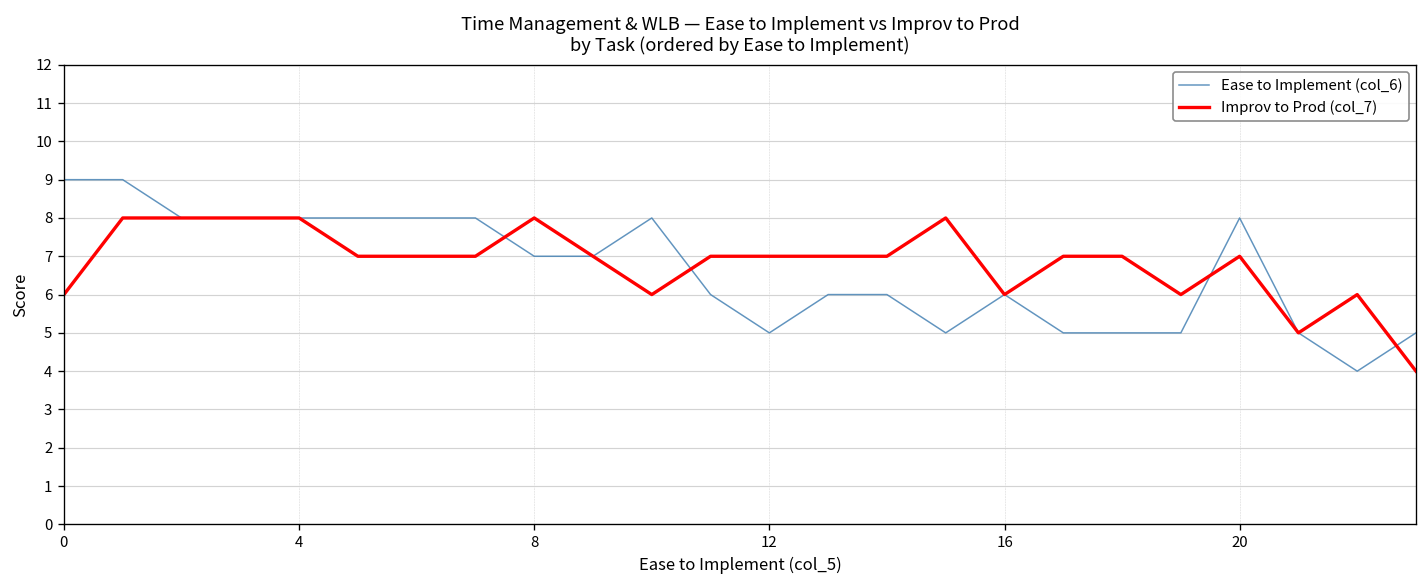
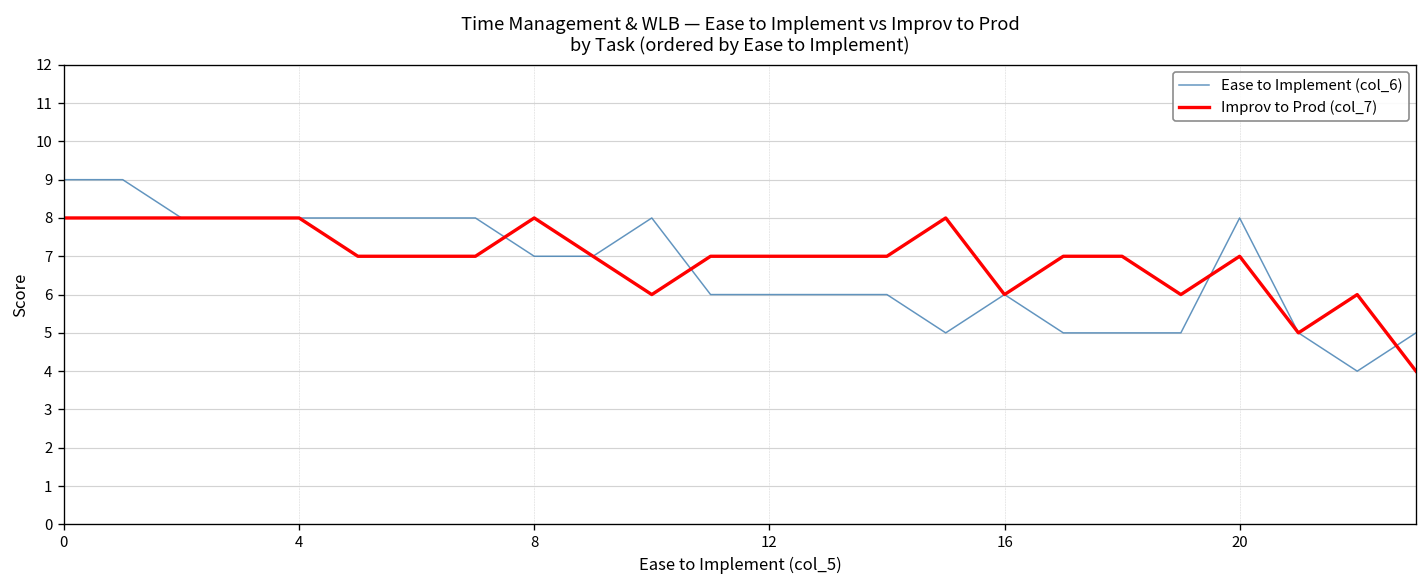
  {
    "Ease to Implement (col_6)": {
      "0": 9,
-     "12": 5,
+     "12": 6,
      "20": 8
    },
    "Improv to Prod (col_7)": {
-     "0": 6,
+     "0": 8,
      "12": 7,
      "20": 7
    }
  }
